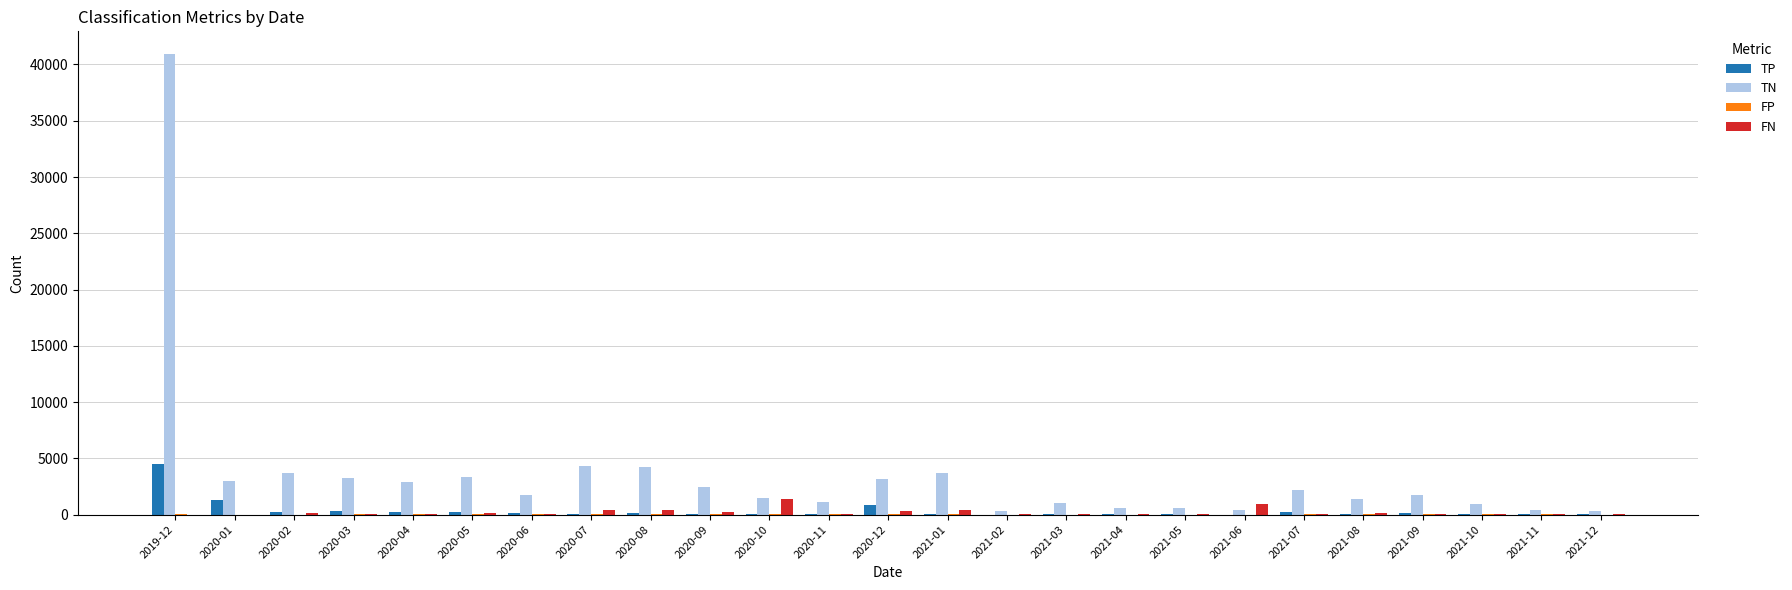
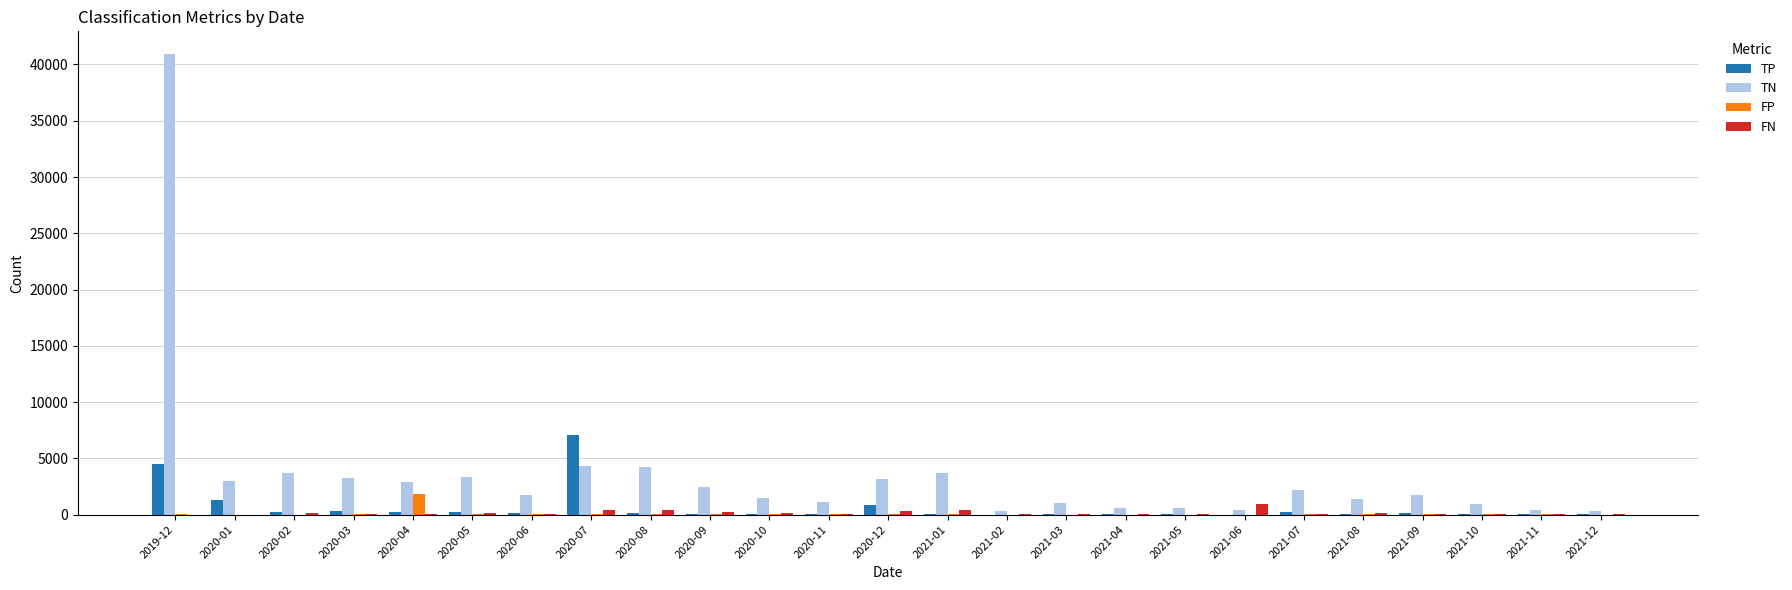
  {
    "TP": {
      "2019-12": 4500,
      "2020-01": 1300,
      "2020-02": 200,
      "2020-03": 300,
      "2020-04": 300,
      "2020-05": 200,
-     "2020-07": 100,
+     "2020-07": 7100,
      "2020-12": 900
    },
    "TN": {
      "2019-12": 40900,
      "2020-01": 3000,
      "2020-02": 3700,
      "2020-03": 3200,
      "2020-04": 2900,
      "2020-05": 3400,
      "2020-06": 1700,
      "2020-07": 4300,
      "2020-08": 4200,
      "2020-09": 2400,
      "2020-10": 1500,
      "2020-11": 1100,
      "2020-12": 3200,
      "2021-01": 3700,
      "2021-02": 400,
      "2021-03": 1100,
      "2021-04": 600,
      "2021-05": 600,
      "2021-06": 400,
      "2021-07": 2200,
      "2021-08": 1400,
      "2021-09": 1800,
      "2021-10": 900,
      "2021-11": 400,
      "2021-12": 300
    },
    "FP": {
-     "2020-04": 100
+     "2020-04": 1800
    },
    "FN": {
      "2020-07": 400,
      "2020-08": 400,
-     "2020-10": 1400,
+     "2020-10": 100,
      "2020-12": 300,
      "2021-01": 400,
      "2021-06": 1000
    }
  }
